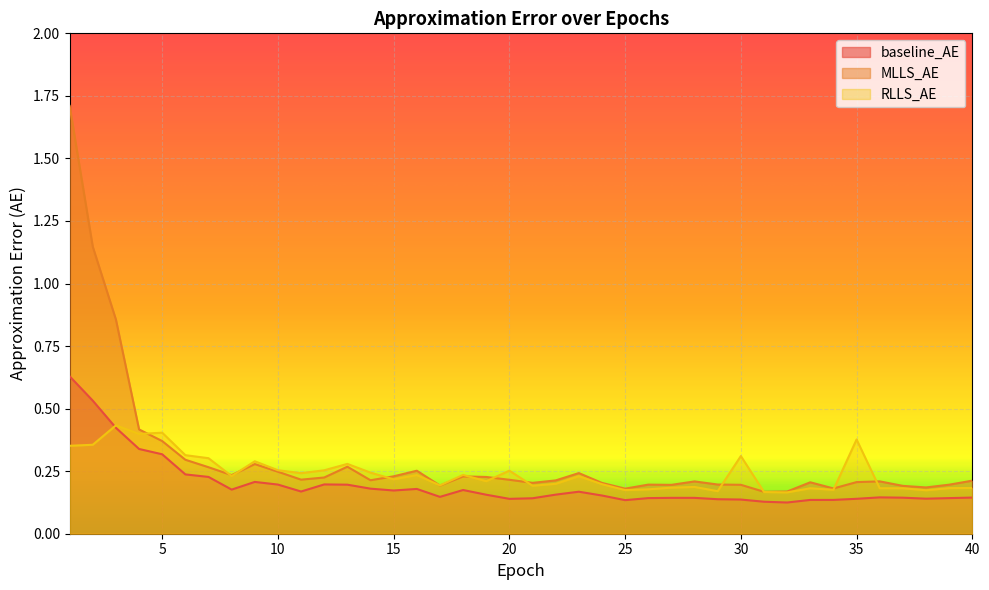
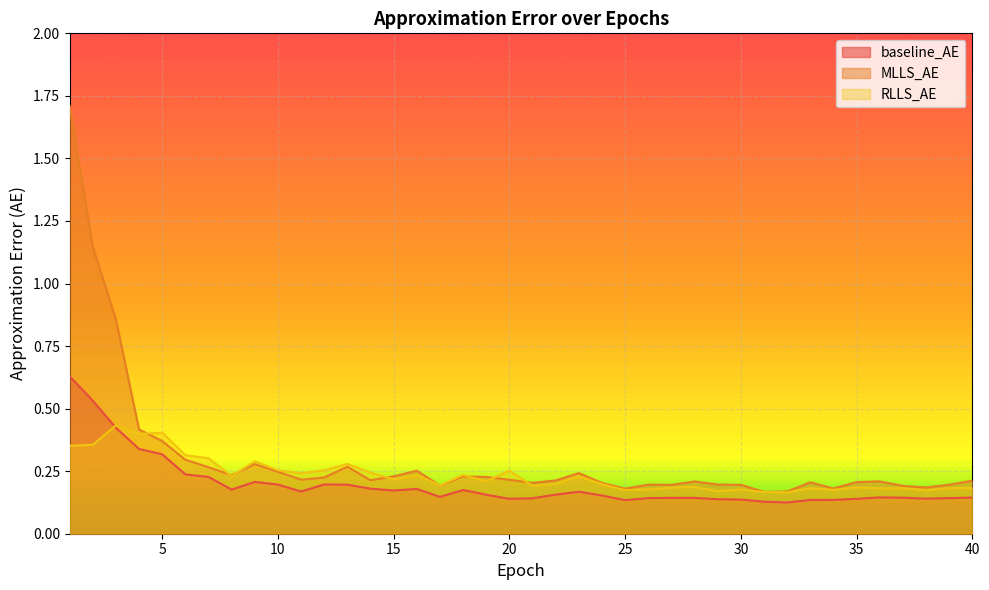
  {
    "RLLS_AE": {
      "5": 0.40,
      "15": 0.22,
      "20": 0.25,
-     "30": 0.31,
-     "35": 0.38,
+     "30": 0.18,
+     "35": 0.19,
      "40": 0.18
    }
  }
